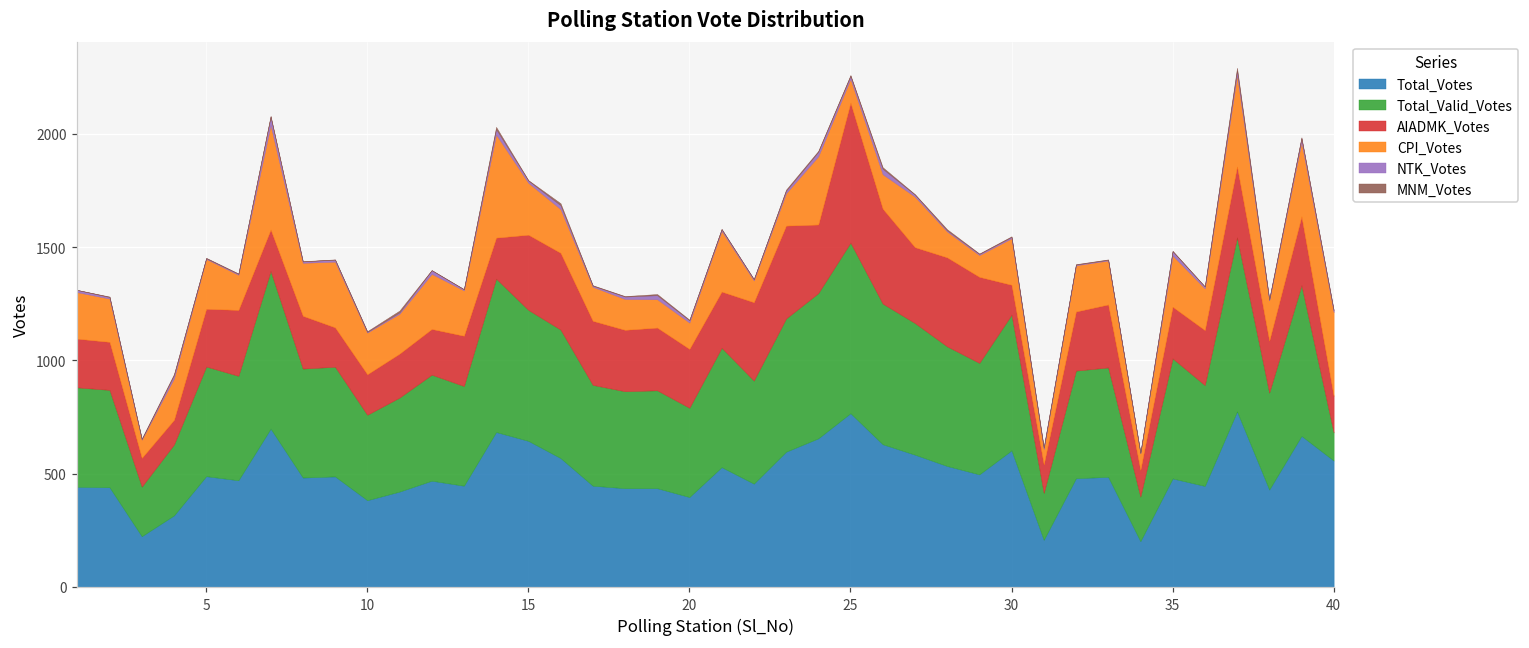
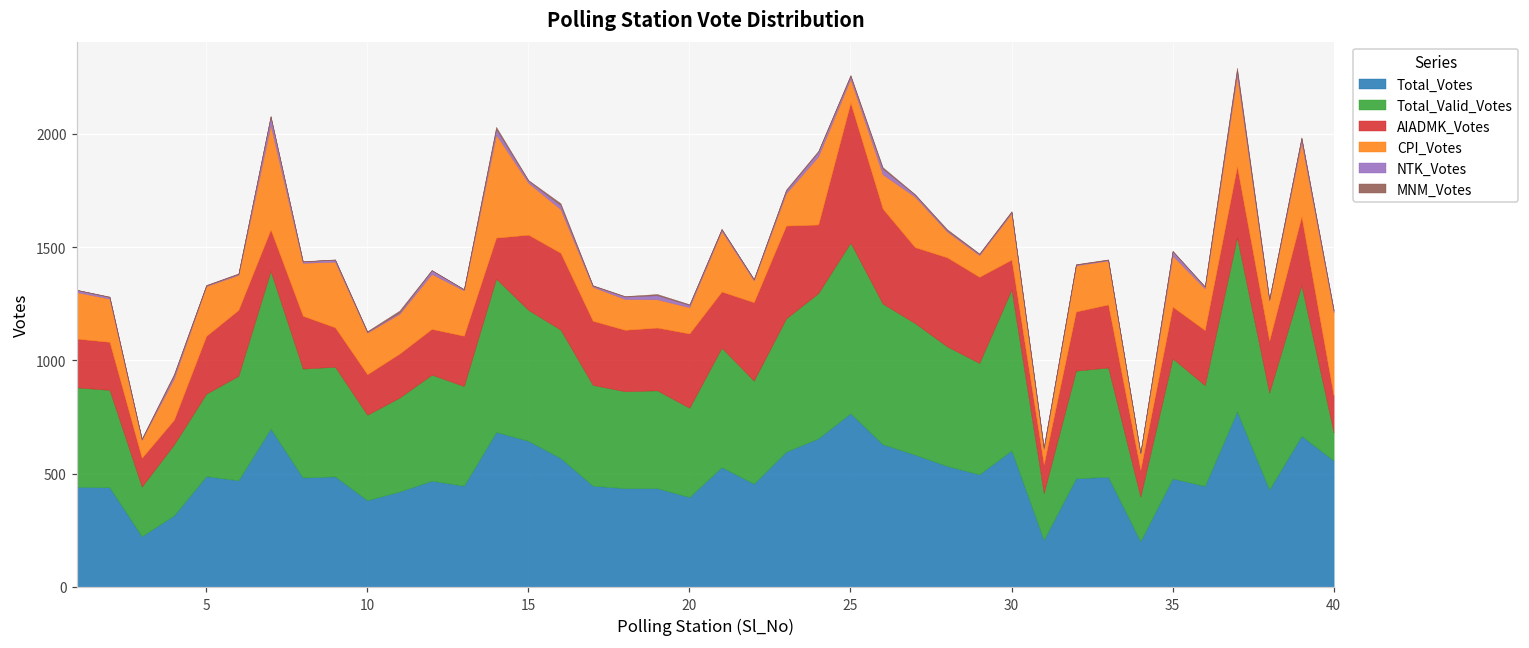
  {
    "Total_Votes": {
      "5": 490,
      "10": 380,
      "15": 650,
      "20": 400,
      "25": 770,
      "30": 600,
      "35": 480,
      "40": 560
    },
    "Total_Valid_Votes": {
-     "5": 480,
+     "5": 360,
      "10": 380,
      "15": 580,
      "20": 390,
      "25": 750,
-     "30": 600,
+     "30": 710,
      "35": 530,
      "40": 120
    },
    "AIADMK_Votes": {
      "5": 260,
      "10": 180,
      "15": 330,
-     "20": 260,
+     "20": 330,
      "25": 620,
      "30": 130,
      "35": 230,
      "40": 160
    },
    "CPI_Votes": {
      "25": 110,
      "35": 230
    }
  }
